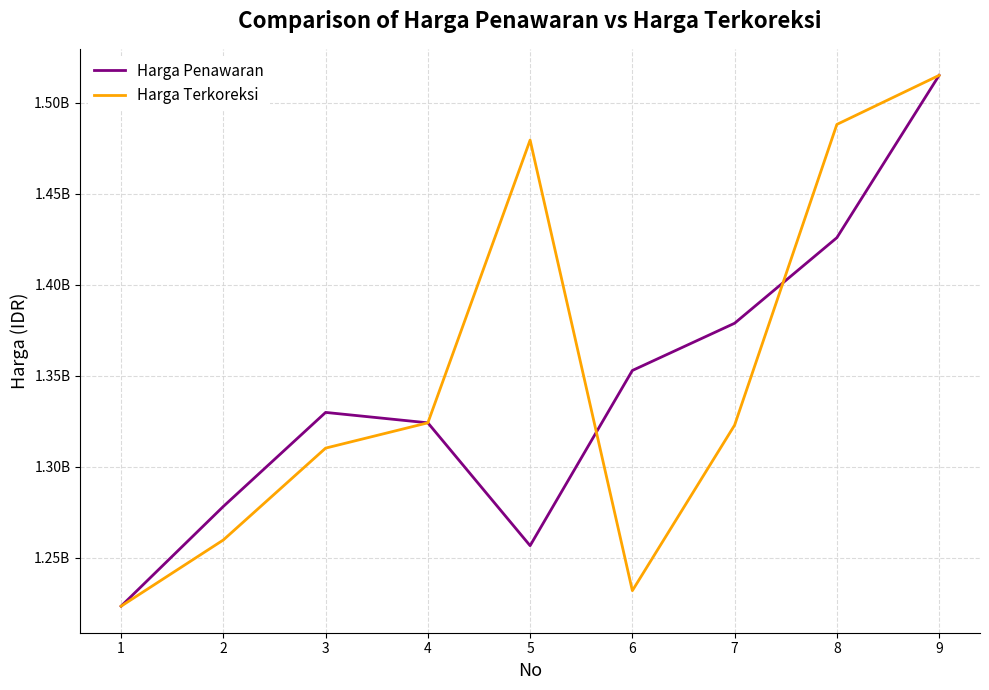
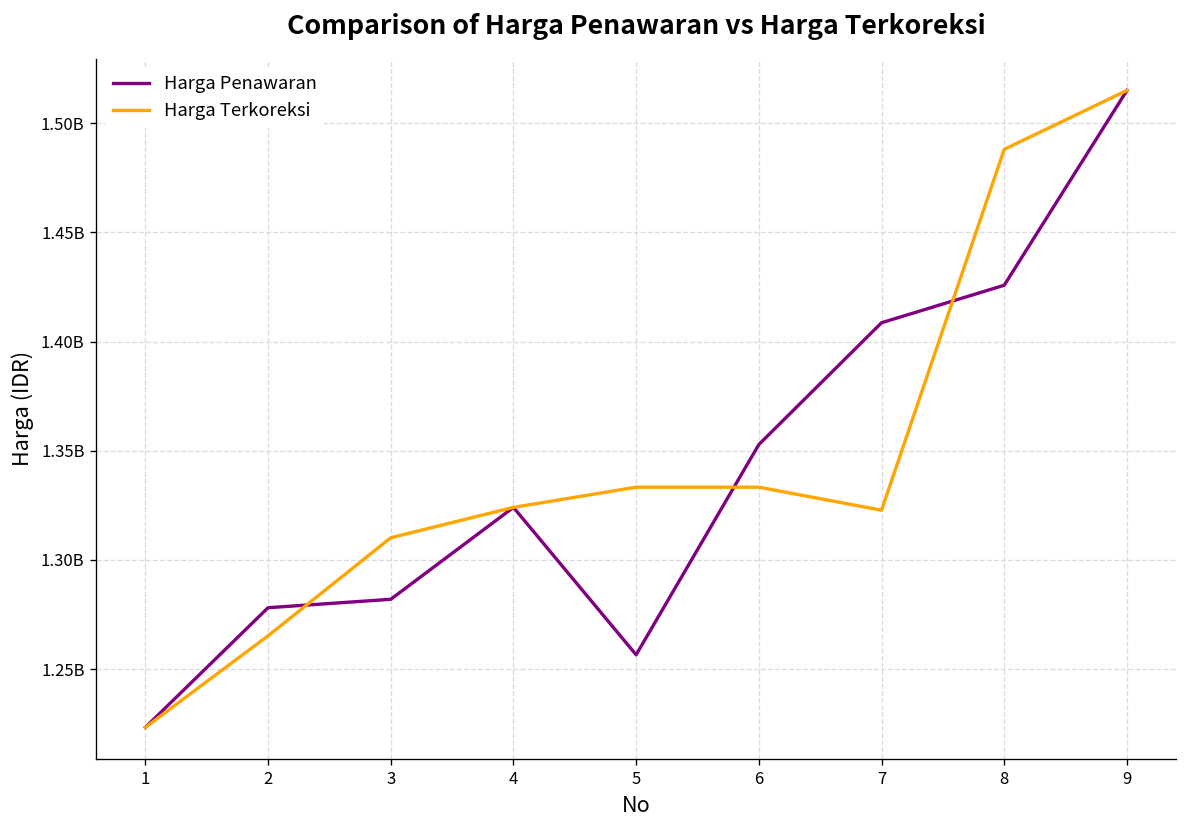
  {
    "Harga Penawaran": {
      "2": 1278000000,
-     "3": 1330000000,
+     "3": 1282000000,
      "5": 1257000000,
      "6": 1353000000,
-     "7": 1379000000,
+     "7": 1409000000,
      "8": 1426000000
    },
    "Harga Terkoreksi": {
-     "2": 1260000000,
+     "2": 1265000000,
      "3": 1310000000,
-     "5": 1479000000,
-     "6": 1232000000,
+     "5": 1333000000,
+     "6": 1333000000,
      "7": 1323000000,
      "8": 1488000000
    }
  }
